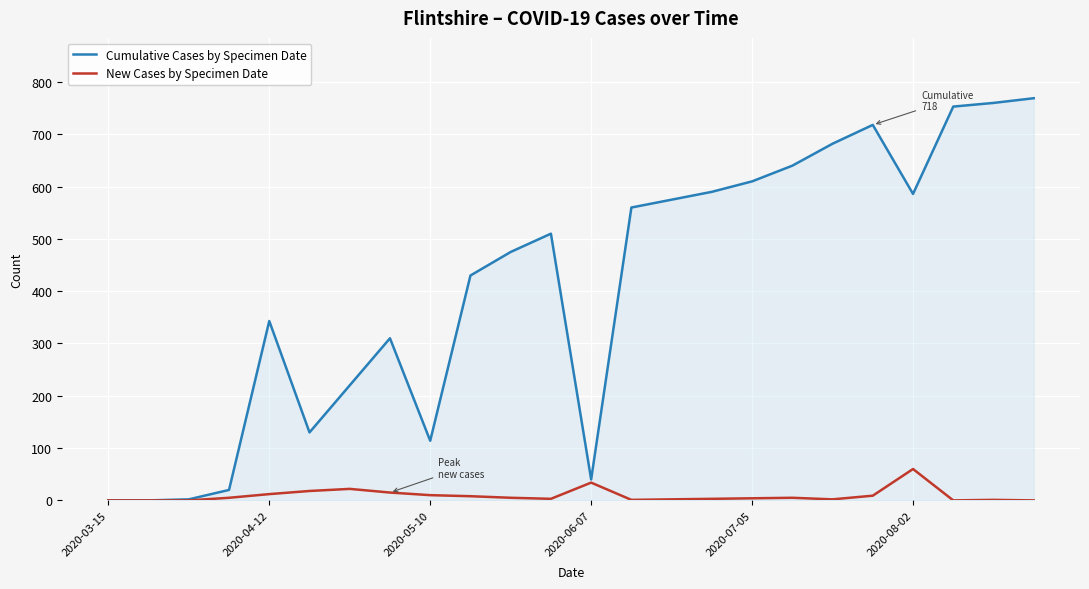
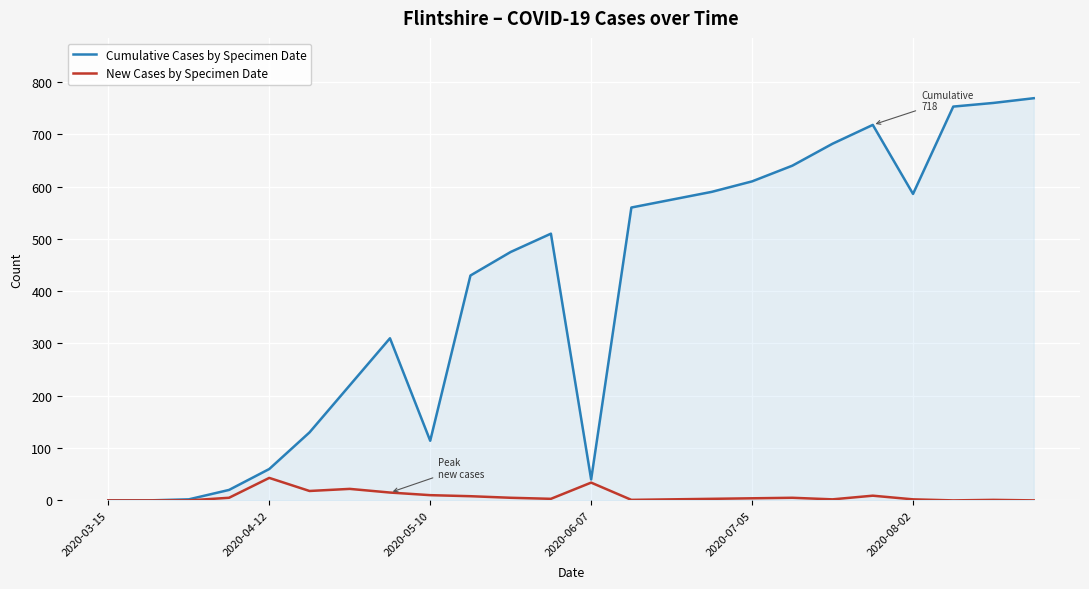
  {
    "Cumulative Cases by Specimen Date": {
-     "2020-04-12": 340,
+     "2020-04-12": 60,
      "2020-05-10": 110,
      "2020-06-07": 40,
      "2020-07-05": 610,
      "2020-08-02": 590
    },
    "New Cases by Specimen Date": {
-     "2020-04-12": 10,
+     "2020-04-12": 40,
      "2020-05-10": 10,
      "2020-06-07": 30,
      "2020-07-05": 0,
-     "2020-08-02": 60
+     "2020-08-02": 0
    }
  }
